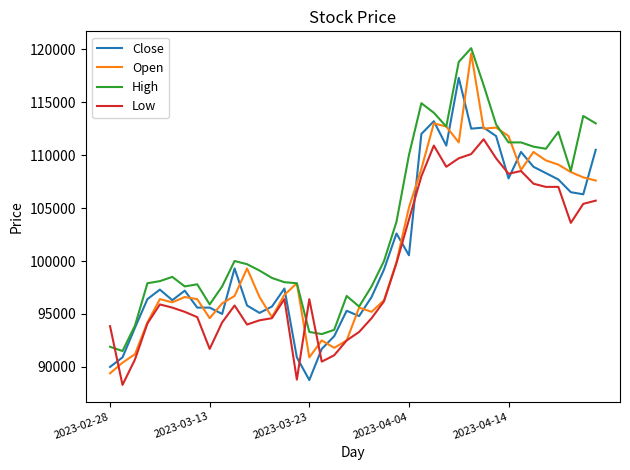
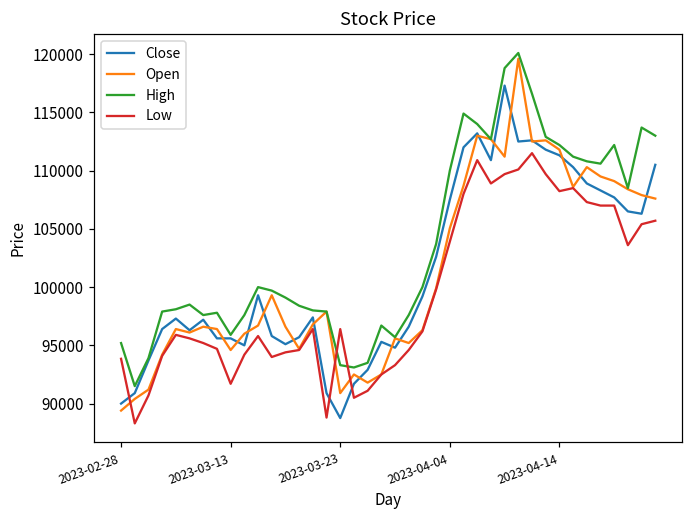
  {
    "Close": {
      "2023-02-28": 90000,
      "2023-03-13": 95600,
      "2023-03-23": 88800,
-     "2023-04-04": 100500,
-     "2023-04-14": 107800
+     "2023-04-04": 107500,
+     "2023-04-14": 111300
    },
    "Open": {
      "2023-02-28": 89400,
      "2023-03-13": 94600,
      "2023-03-23": 90900,
      "2023-04-04": 105100,
      "2023-04-14": 111800
    },
    "High": {
-     "2023-02-28": 91900,
+     "2023-02-28": 95200,
      "2023-03-13": 95900,
      "2023-03-23": 93300,
      "2023-04-04": 110000,
-     "2023-04-14": 111200
+     "2023-04-14": 112200
    },
    "Low": {
      "2023-02-28": 93800,
      "2023-03-13": 91700,
      "2023-03-23": 96400,
      "2023-04-04": 103900,
      "2023-04-14": 108200
    }
  }
